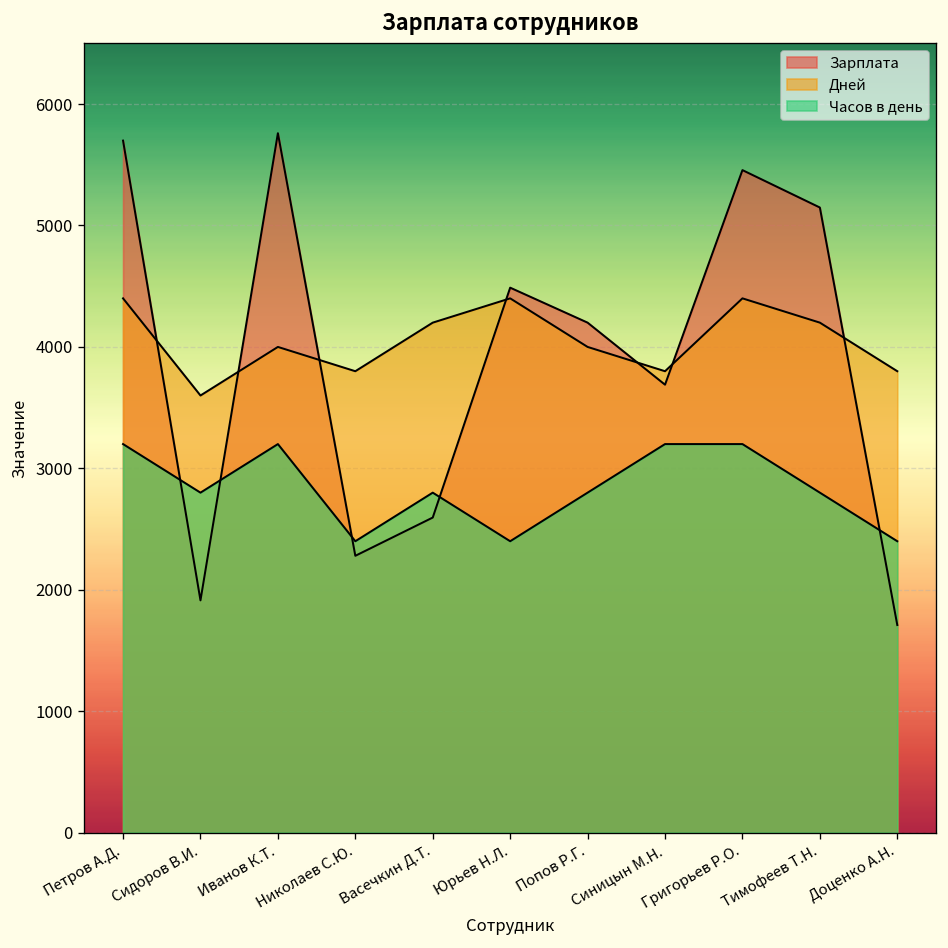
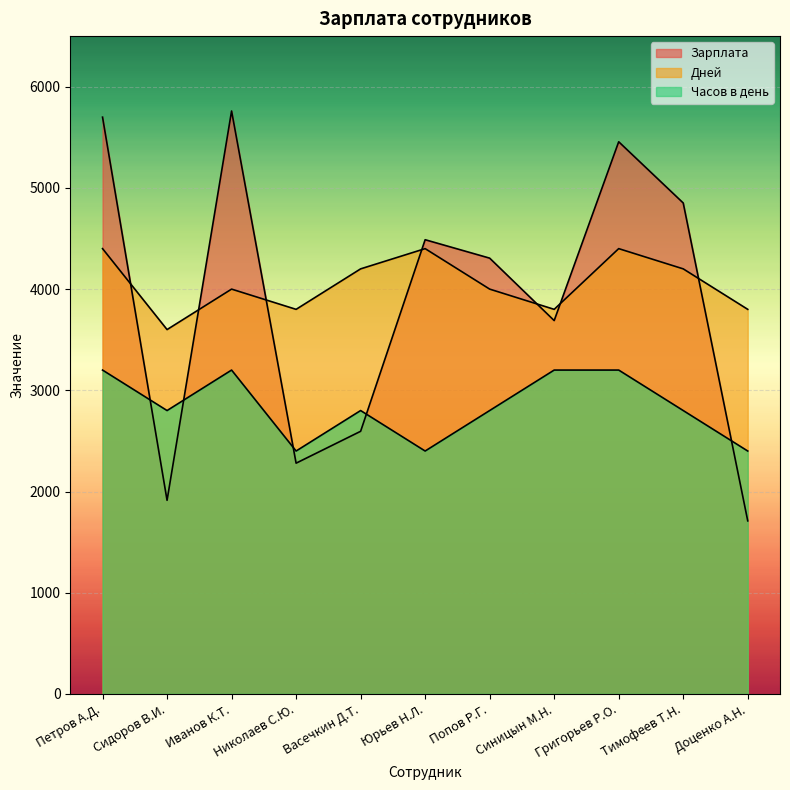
  {
    "Зарплата": {
      "Петров А.Д.": 5700,
      "Сидоров В.И.": 1910,
      "Иванов К.Т.": 5760,
      "Николаев С.Ю.": 2280,
      "Васечкин Д.Т.": 2600,
      "Юрьев Н.Л.": 4490,
-     "Попов Р.Г.": 4200,
+     "Попов Р.Г.": 4310,
      "Синицын М.Н.": 3690,
      "Григорьев Р.О.": 5460,
-     "Тимофеев Т.Н.": 5150,
+     "Тимофеев Т.Н.": 4850,
      "Доценко А.Н.": 1710
    },
    "Дней": {
      "Петров А.Д.": 4400,
      "Сидоров В.И.": 3600,
      "Иванов К.Т.": 4000,
      "Николаев С.Ю.": 3800,
      "Васечкин Д.Т.": 4200,
      "Юрьев Н.Л.": 4400,
      "Попов Р.Г.": 4000,
      "Синицын М.Н.": 3800,
      "Григорьев Р.О.": 4400,
      "Тимофеев Т.Н.": 4200,
      "Доценко А.Н.": 3800
    },
    "Часов в день": {
      "Петров А.Д.": 3200,
      "Сидоров В.И.": 2800,
      "Иванов К.Т.": 3200,
      "Николаев С.Ю.": 2400,
      "Васечкин Д.Т.": 2800,
      "Юрьев Н.Л.": 2400,
      "Попов Р.Г.": 2800,
      "Синицын М.Н.": 3200,
      "Григорьев Р.О.": 3200,
      "Тимофеев Т.Н.": 2800,
      "Доценко А.Н.": 2400
    }
  }
